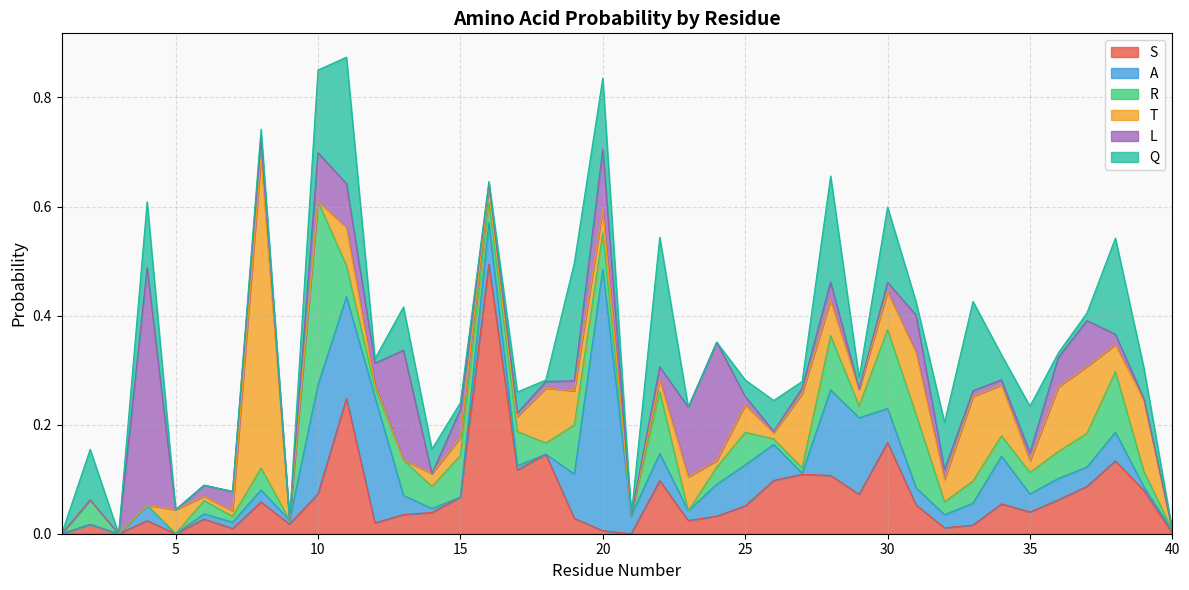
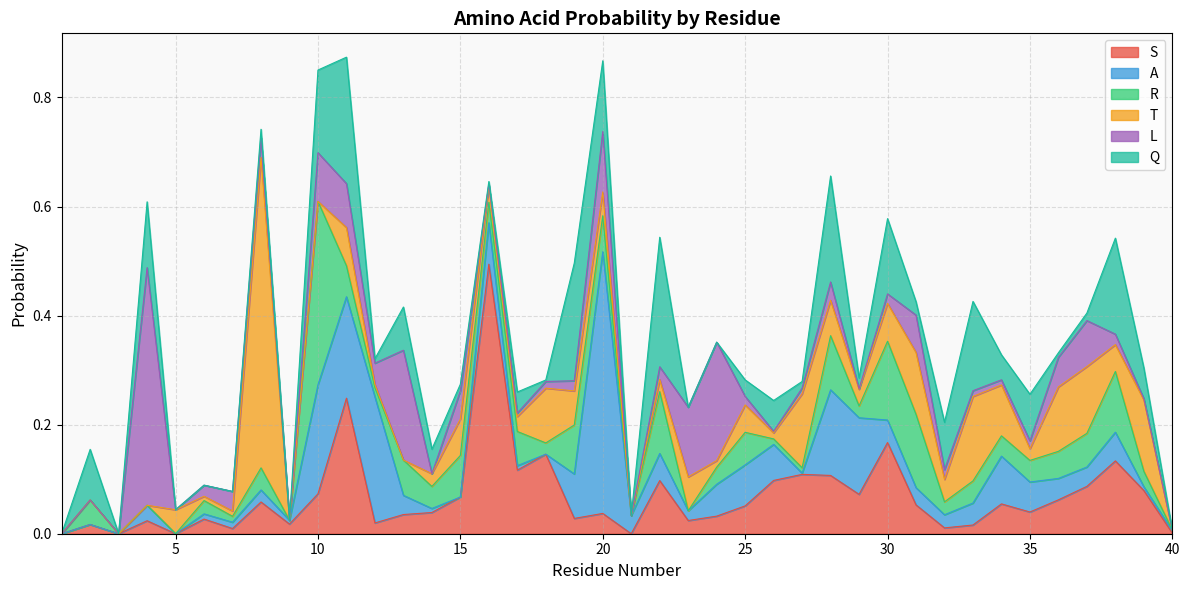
  {
    "S": {
      "10": 0.07,
-     "20": 0.01,
+     "20": 0.04,
      "25": 0.05,
      "30": 0.17,
      "35": 0.04
    },
    "A": {
      "10": 0.20,
      "20": 0.48,
      "25": 0.08,
-     "30": 0.06,
-     "35": 0.03
+     "30": 0.04,
+     "35": 0.06
    },
    "T": {
-     "15": 0.03,
+     "15": 0.07,
      "20": 0.04,
      "25": 0.05,
      "30": 0.07,
      "35": 0.02
    },
    "L": {
      "10": 0.09,
      "15": 0.05,
      "20": 0.11,
      "25": 0.02,
      "30": 0.02,
      "35": 0.01
    }
  }
